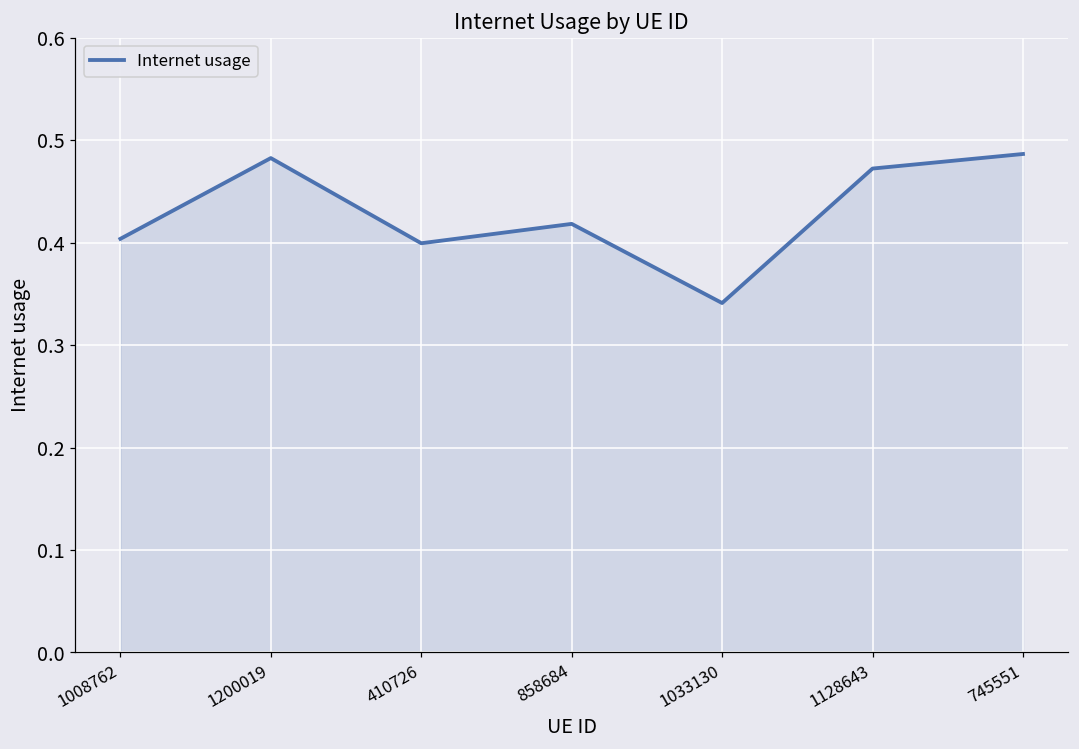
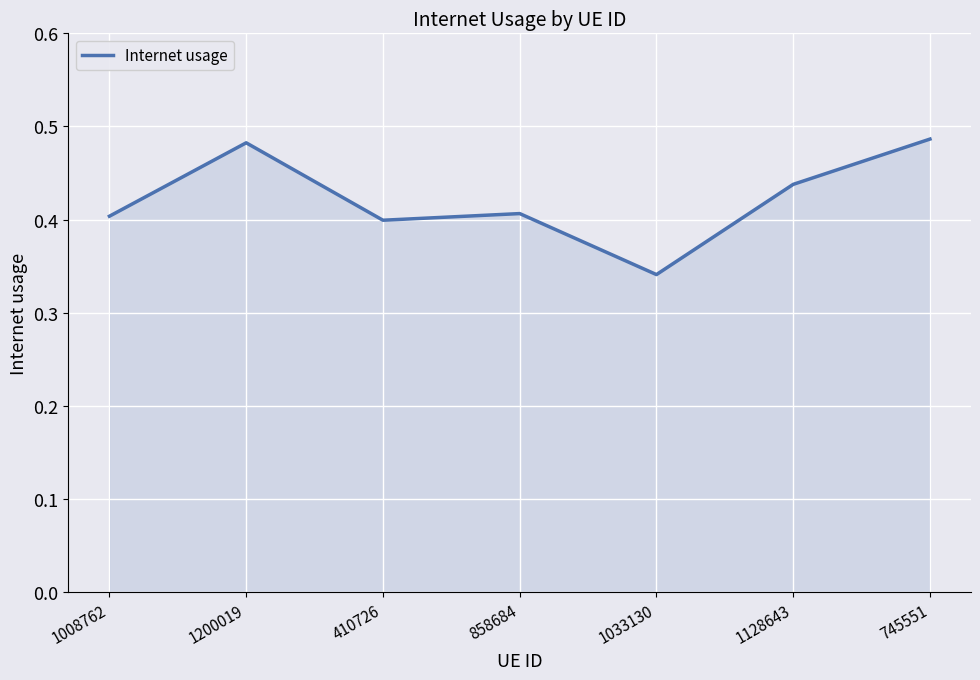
  {
    "1008762": 0.40,
    "1200019": 0.48,
    "410726": 0.40,
-   "858684": 0.42,
+   "858684": 0.41,
    "1033130": 0.34,
-   "1128643": 0.47,
+   "1128643": 0.44,
    "745551": 0.49
  }
